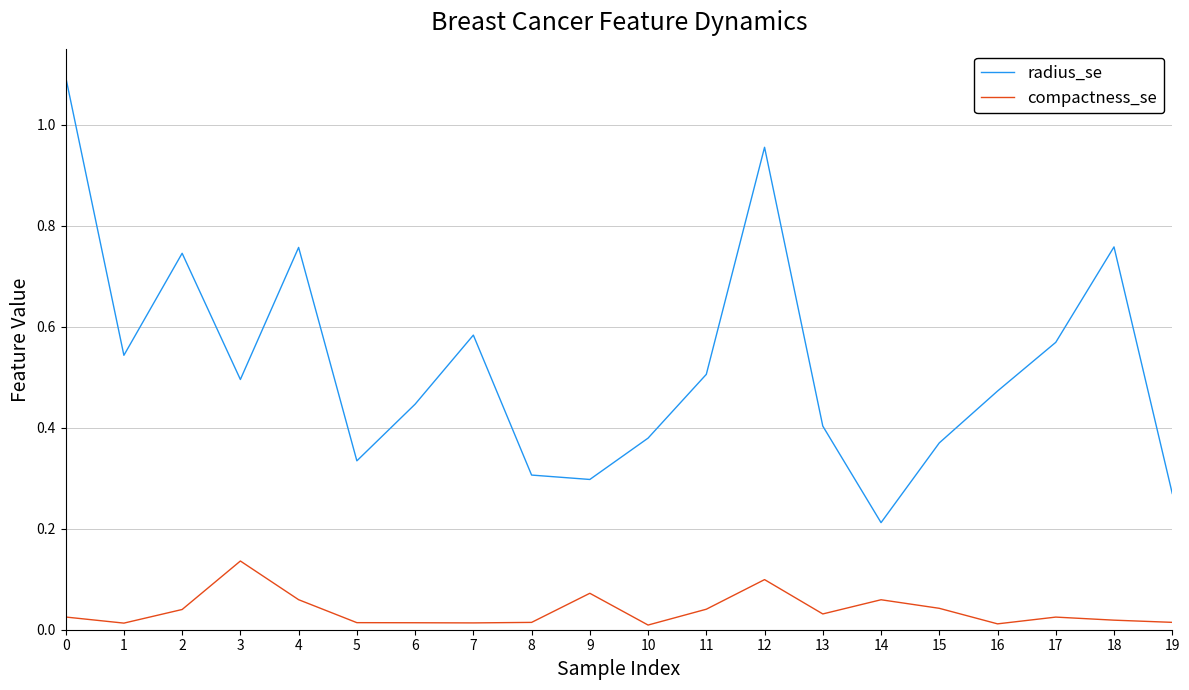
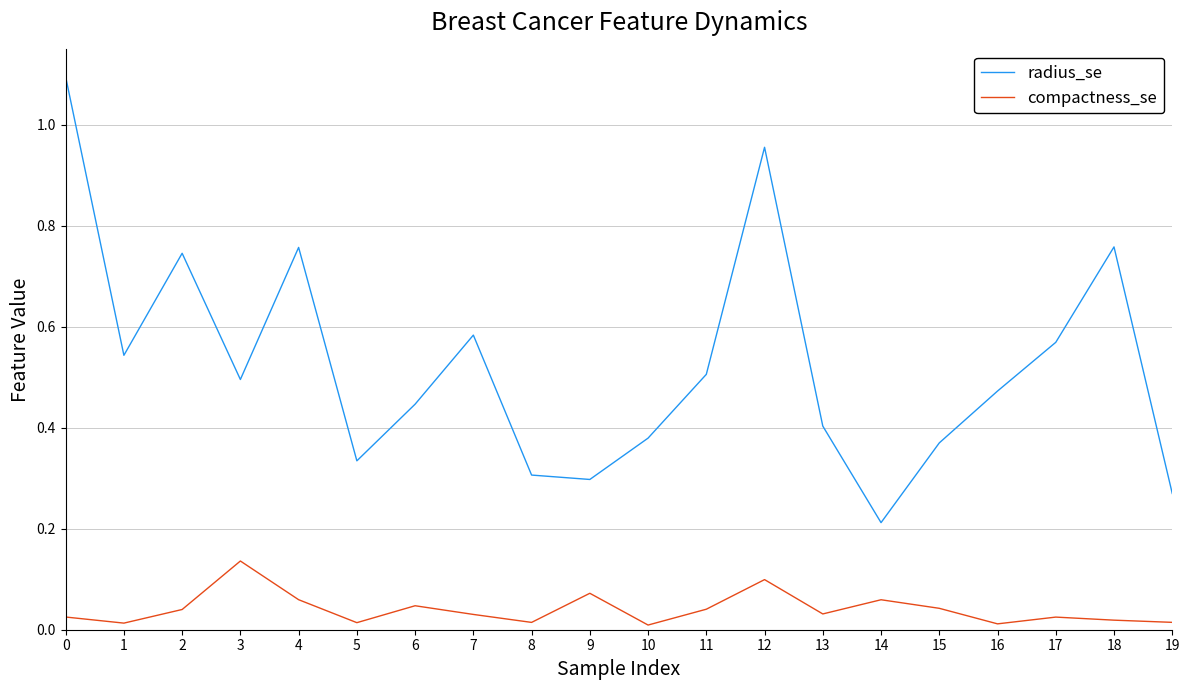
  {
    "radius_se": {
      "0": 1.10,
      "1": 0.54,
      "2": 0.75,
      "3": 0.50,
      "4": 0.76,
      "5": 0.33,
      "6": 0.45,
      "7": 0.58,
      "8": 0.31,
      "9": 0.30,
      "10": 0.38,
      "11": 0.51,
      "12": 0.96,
      "13": 0.40,
      "14": 0.21,
      "15": 0.37,
      "16": 0.47,
      "17": 0.57,
      "18": 0.76,
      "19": 0.27
    },
    "compactness_se": {
      "0": 0.03,
      "1": 0.01,
      "2": 0.04,
      "3": 0.14,
      "4": 0.06,
      "5": 0.01,
-     "6": 0.01,
-     "7": 0.01,
+     "6": 0.05,
+     "7": 0.03,
      "8": 0.01,
      "9": 0.07,
      "10": 0.01,
      "11": 0.04,
      "12": 0.10,
      "13": 0.03,
      "14": 0.06,
      "15": 0.04,
      "16": 0.01,
      "17": 0.03,
      "18": 0.02,
      "19": 0.01
    }
  }
